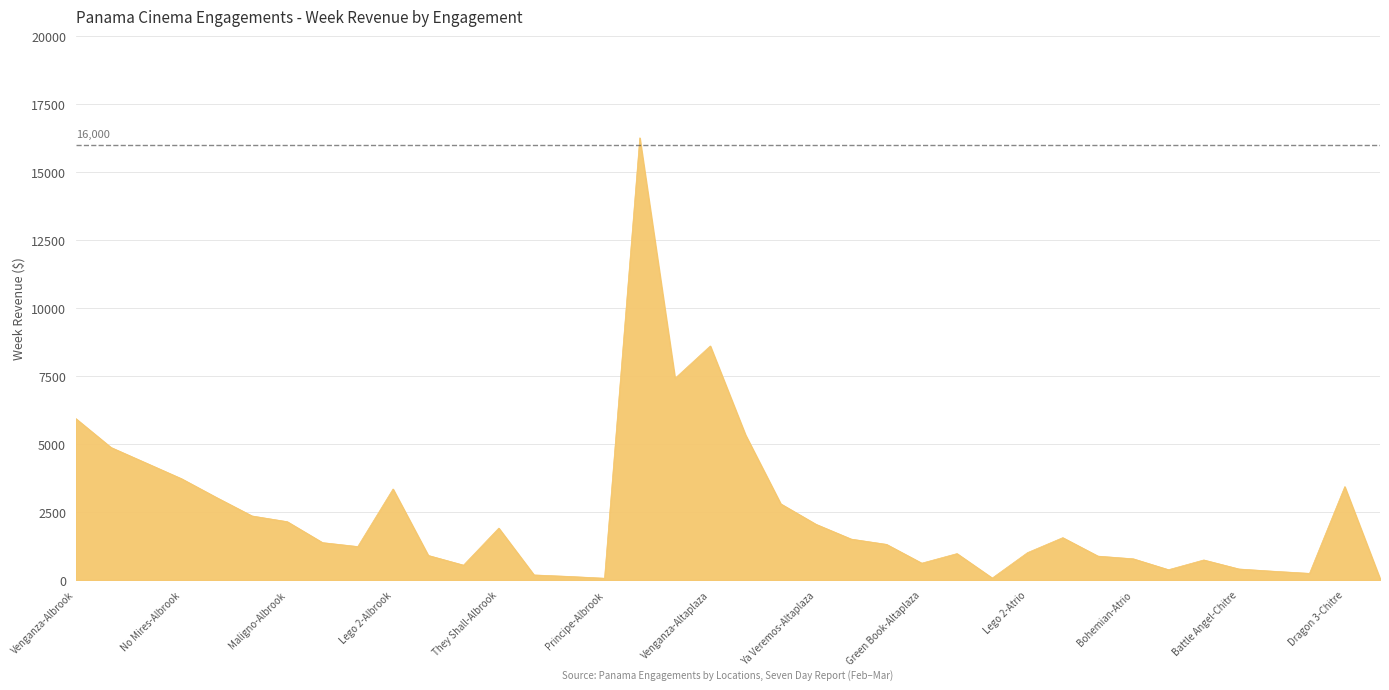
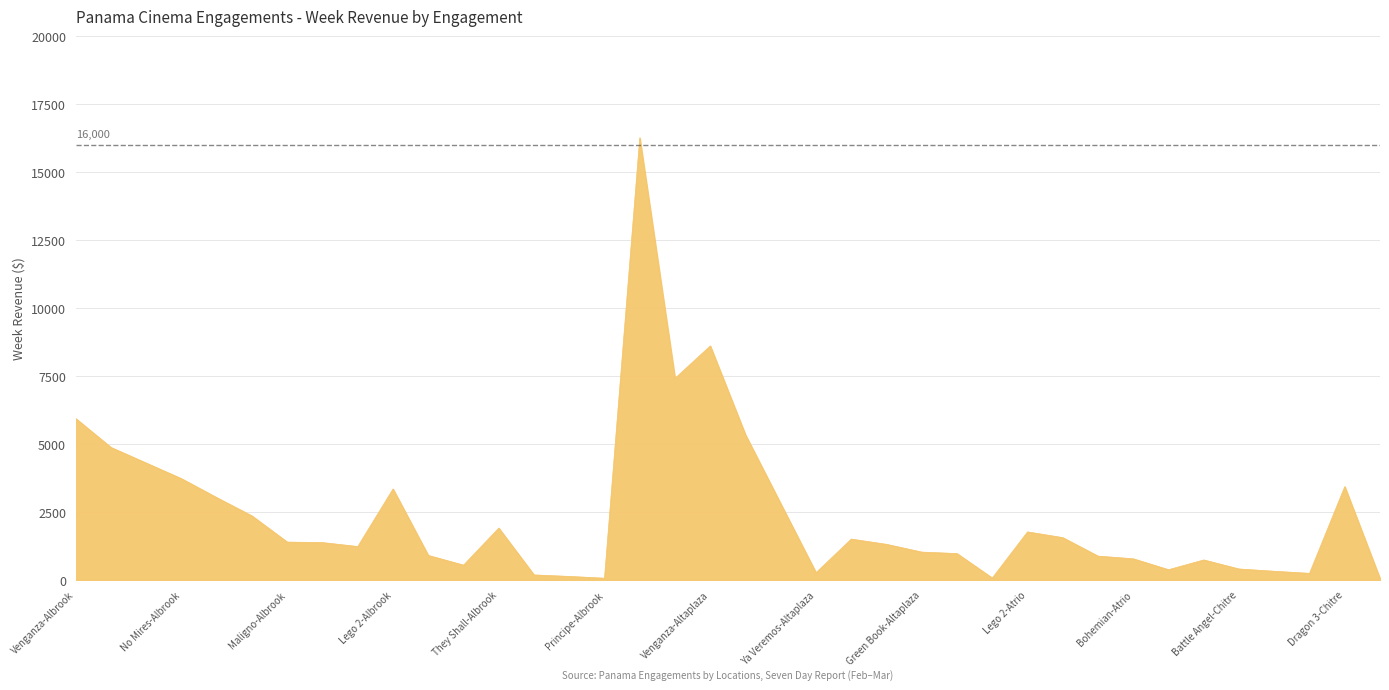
  {
    "Venganza-Albrook": 5900,
    "No Mires-Albrook": 3700,
-   "Maligno-Albrook": 2100,
+   "Maligno-Albrook": 1400,
    "Lego 2-Albrook": 3300,
    "They Shall-Albrook": 1900,
    "Principe-Albrook": 100,
    "Venganza-Altaplaza": 8600,
-   "Ya Veremos-Altaplaza": 2000,
-   "Green Book-Altaplaza": 600,
-   "Lego 2-Atrio": 1000,
+   "Ya Veremos-Altaplaza": 300,
+   "Green Book-Altaplaza": 1000,
+   "Lego 2-Atrio": 1800,
    "Bohemian-Atrio": 800,
    "Battle Angel-Chitre": 400,
    "Dragon 3-Chitre": 3400
  }
